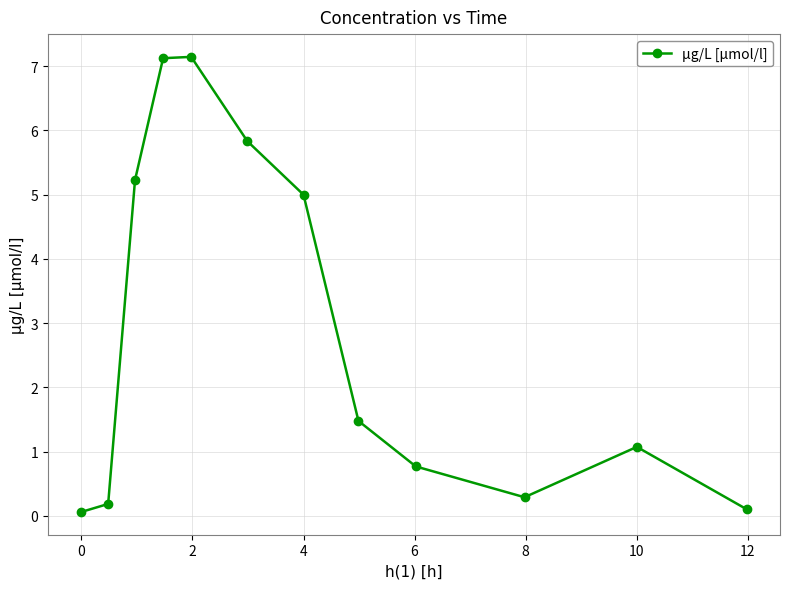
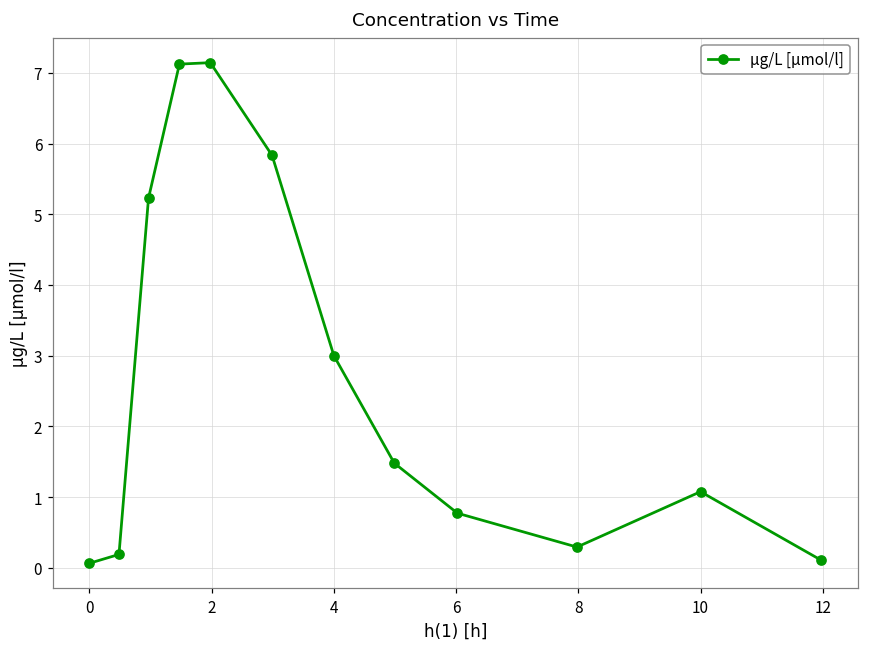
  {
    "0": 0.1,
-   "4": 5,
+   "4": 3,
    "10": 1.1
  }
